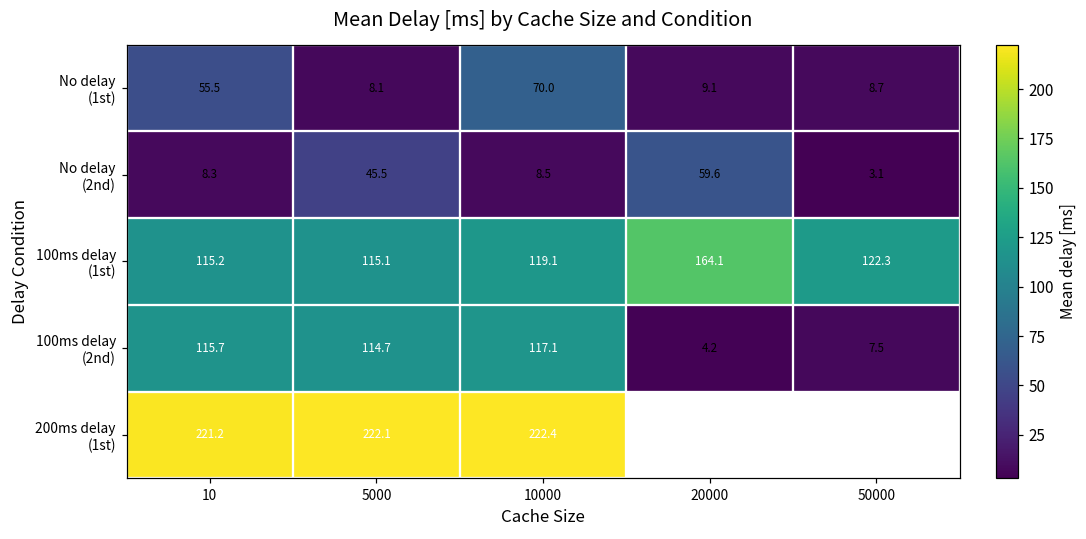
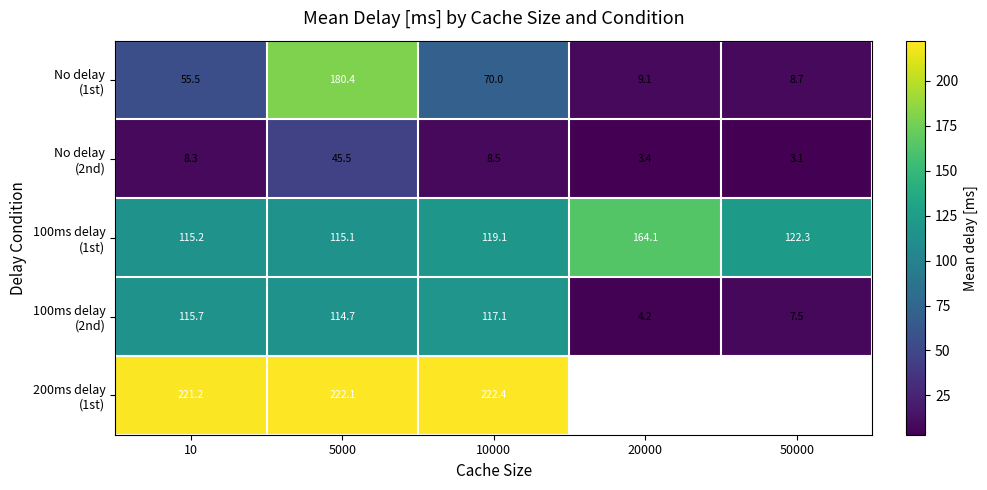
  {
    "No delay (1st)": {
      "10": 55.5,
-     "5000": 8.1,
+     "5000": 180.4,
      "10000": 70.0,
      "20000": 9.1,
      "50000": 8.7
    },
    "No delay (2nd)": {
      "10": 8.3,
      "5000": 45.5,
      "10000": 8.5,
-     "20000": 59.6,
+     "20000": 3.4,
      "50000": 3.1
    },
    "100ms delay (1st)": {
      "10": 115.2,
      "5000": 115.1,
      "10000": 119.1,
      "20000": 164.1,
      "50000": 122.3
    },
    "100ms delay (2nd)": {
      "10": 115.7,
      "5000": 114.7,
      "10000": 117.1,
      "20000": 4.2,
      "50000": 7.5
    },
    "200ms delay (1st)": {
      "10": 221.2,
      "5000": 222.1,
      "10000": 222.4
    }
  }
